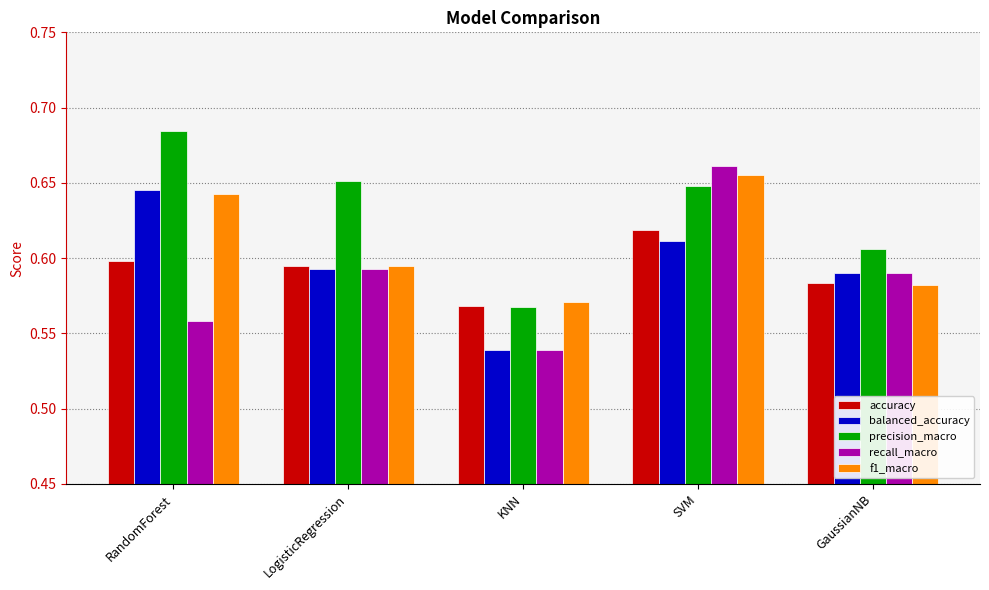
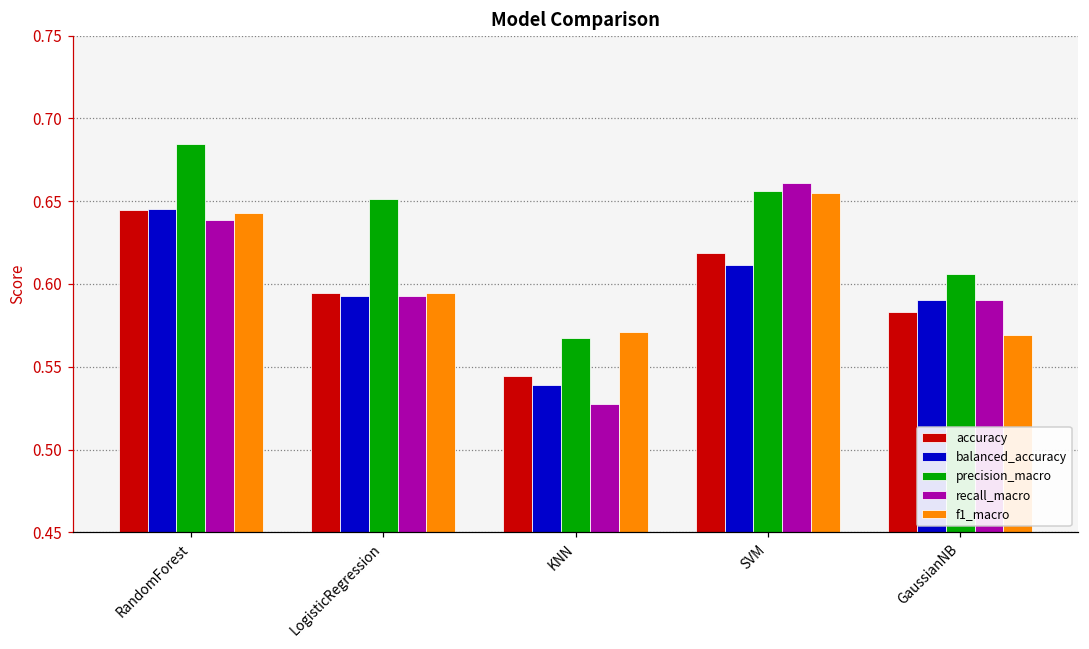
  {
    "accuracy": {
-     "RandomForest": 0.598,
+     "RandomForest": 0.644,
      "LogisticRegression": 0.594,
-     "KNN": 0.568,
+     "KNN": 0.544,
      "SVM": 0.619,
      "GaussianNB": 0.583
    },
    "balanced_accuracy": {
      "RandomForest": 0.645,
      "LogisticRegression": 0.593,
      "KNN": 0.539,
      "SVM": 0.611,
      "GaussianNB": 0.590
    },
    "precision_macro": {
      "RandomForest": 0.684,
      "LogisticRegression": 0.651,
      "KNN": 0.567,
-     "SVM": 0.648,
+     "SVM": 0.656,
      "GaussianNB": 0.606
    },
    "recall_macro": {
-     "RandomForest": 0.558,
+     "RandomForest": 0.639,
      "LogisticRegression": 0.593,
-     "KNN": 0.539,
+     "KNN": 0.528,
      "SVM": 0.661,
      "GaussianNB": 0.590
    },
    "f1_macro": {
      "RandomForest": 0.643,
      "LogisticRegression": 0.594,
      "KNN": 0.571,
      "SVM": 0.655,
-     "GaussianNB": 0.582
+     "GaussianNB": 0.569
    }
  }
